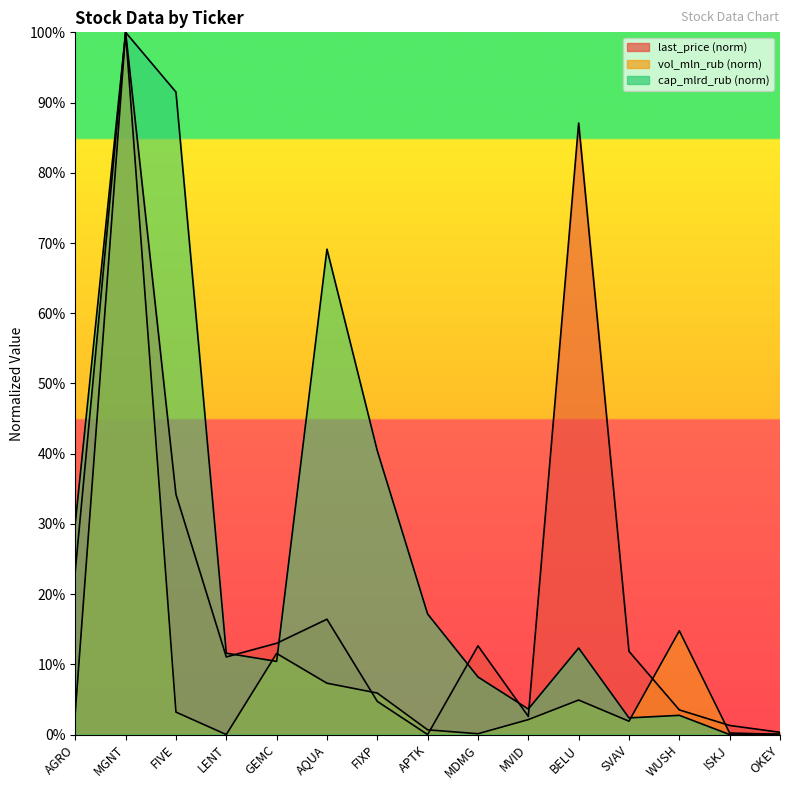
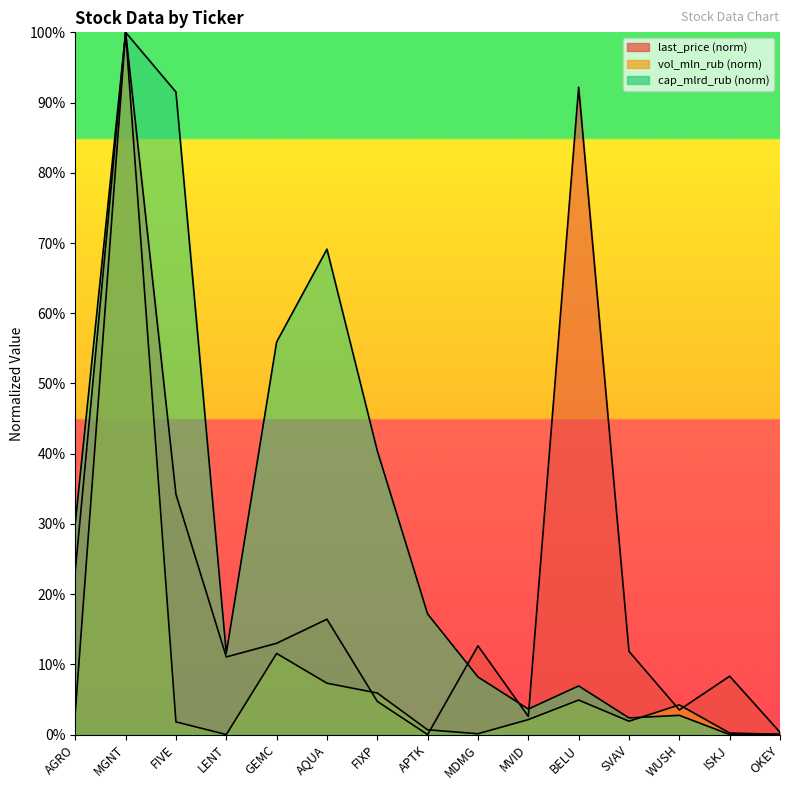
  {
    "last_price (norm)": {
      "AGRO": "23%",
      "FIVE": "34%",
      "LENT": "11%",
      "GEMC": "13%",
      "AQUA": "16%",
      "FIXP": "5%",
      "APTK": "0%",
      "MDMG": "13%",
      "MVID": "3%",
-     "BELU": "87%",
+     "BELU": "92%",
      "SVAV": "12%",
      "WUSH": "4%",
-     "ISKJ": "1%"
+     "ISKJ": "8%"
    },
    "vol_mln_rub (norm)": {
      "AGRO": "3%",
-     "FIVE": "3%",
+     "FIVE": "2%",
      "LENT": "0%",
      "GEMC": "12%",
      "AQUA": "7%",
      "FIXP": "6%",
      "APTK": "1%",
      "MDMG": "0%",
      "MVID": "2%",
      "BELU": "5%",
      "SVAV": "2%",
-     "WUSH": "15%"
+     "WUSH": "4%"
    },
    "cap_mlrd_rub (norm)": {
      "AGRO": "30%",
      "FIVE": "91%",
      "LENT": "12%",
-     "GEMC": "10%",
+     "GEMC": "56%",
      "AQUA": "69%",
      "FIXP": "40%",
      "APTK": "17%",
      "MDMG": "8%",
      "MVID": "4%",
-     "BELU": "12%",
+     "BELU": "7%",
      "SVAV": "2%",
      "WUSH": "3%"
    }
  }
